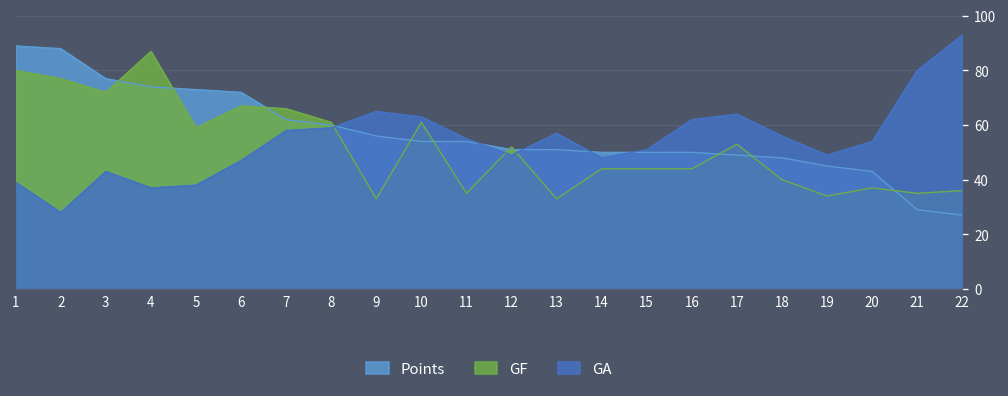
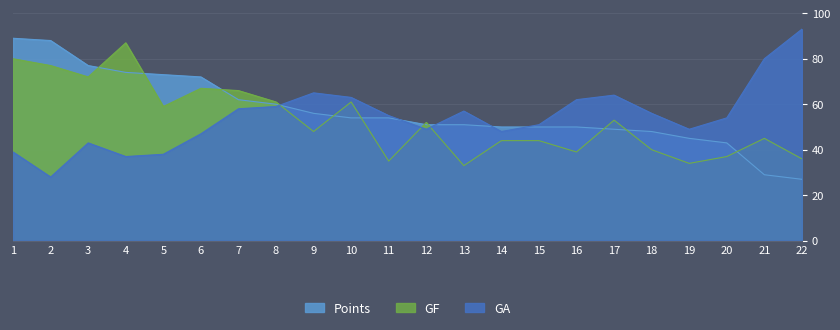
  {
    "GF": {
      "1": 80,
      "2": 77,
      "3": 72,
      "4": 87,
      "5": 59,
      "6": 67,
      "7": 66,
-     "9": 33,
+     "9": 48,
      "10": 61,
      "11": 35,
      "13": 33,
      "14": 44,
      "15": 44,
-     "16": 44,
+     "16": 39,
      "17": 53,
      "18": 40,
      "19": 34,
      "20": 37,
-     "21": 35,
+     "21": 45,
      "22": 36
    }
  }
